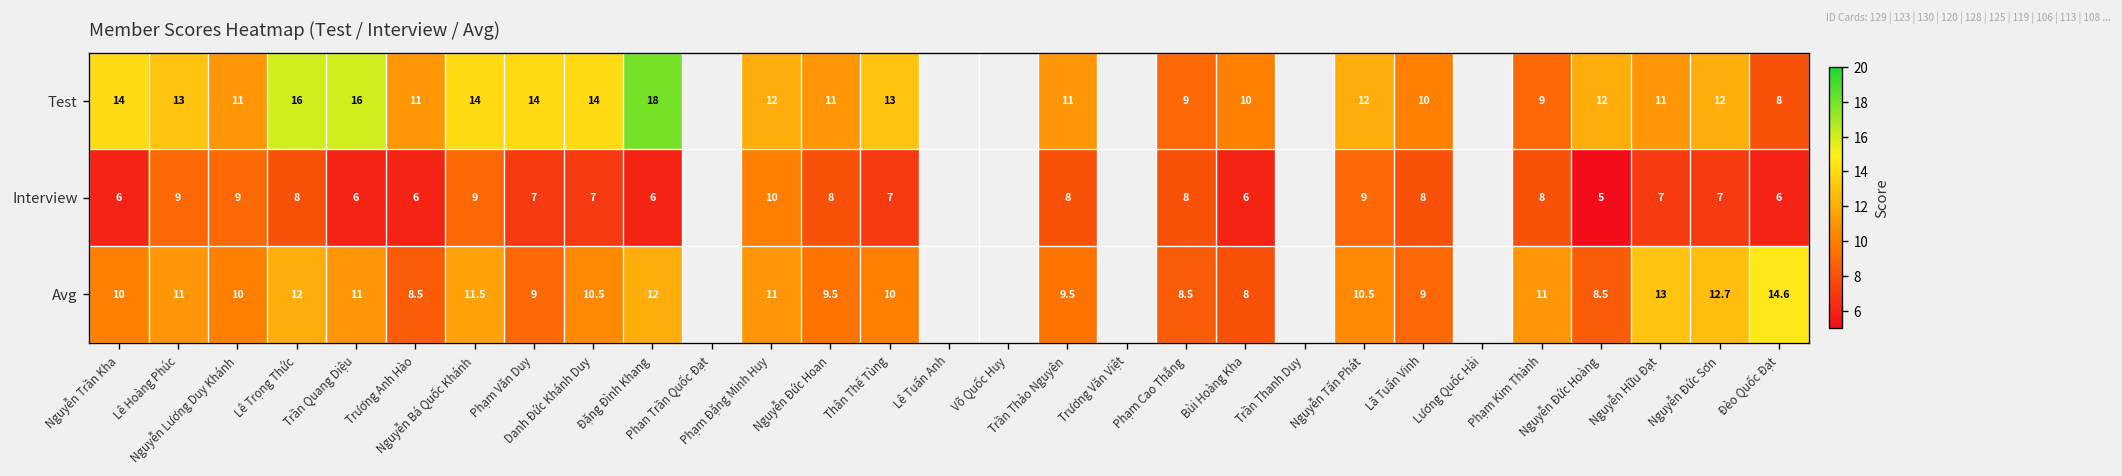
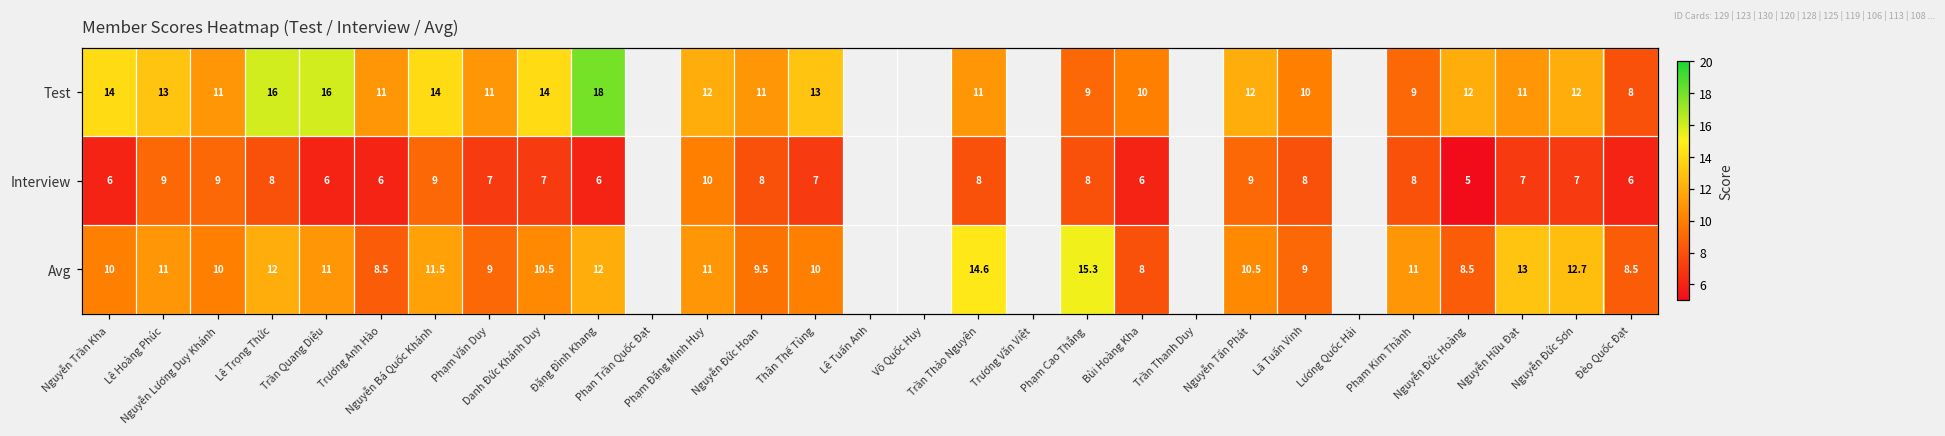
  {
    "Test": {
      "Nguyễn Trần Kha": 14,
      "Lê Hoàng Phúc": 13,
      "Nguyễn Lương Duy Khánh": 11,
      "Lê Trọng Thức": 16,
      "Trần Quang Diệu": 16,
      "Trương Anh Hào": 11,
      "Nguyễn Bá Quốc Khánh": 14,
-     "Phạm Văn Duy": 14,
+     "Phạm Văn Duy": 11,
      "Danh Đức Khánh Duy": 14,
      "Đặng Đình Khang": 18,
      "Phạm Đặng Minh Huy": 12,
      "Nguyễn Đức Hoan": 11,
      "Thân Thế Tùng": 13,
      "Trần Thảo Nguyên": 11,
      "Phạm Cao Thắng": 9,
      "Bùi Hoàng Kha": 10,
      "Nguyễn Tấn Phát": 12,
      "Lã Tuấn Vinh": 10,
      "Phạm Kim Thành": 9,
      "Nguyễn Đức Hoàng": 12,
      "Nguyễn Hữu Đạt": 11,
      "Nguyễn Đức Sơn": 12,
      "Đèo Quốc Đạt": 8
    },
    "Interview": {
      "Nguyễn Trần Kha": 6,
      "Lê Hoàng Phúc": 9,
      "Nguyễn Lương Duy Khánh": 9,
      "Lê Trọng Thức": 8,
      "Trần Quang Diệu": 6,
      "Trương Anh Hào": 6,
      "Nguyễn Bá Quốc Khánh": 9,
      "Phạm Văn Duy": 7,
      "Danh Đức Khánh Duy": 7,
      "Đặng Đình Khang": 6,
      "Phạm Đặng Minh Huy": 10,
      "Nguyễn Đức Hoan": 8,
      "Thân Thế Tùng": 7,
      "Trần Thảo Nguyên": 8,
      "Phạm Cao Thắng": 8,
      "Bùi Hoàng Kha": 6,
      "Nguyễn Tấn Phát": 9,
      "Lã Tuấn Vinh": 8,
      "Phạm Kim Thành": 8,
      "Nguyễn Đức Hoàng": 5,
      "Nguyễn Hữu Đạt": 7,
      "Nguyễn Đức Sơn": 7,
      "Đèo Quốc Đạt": 6
    },
    "Avg": {
      "Nguyễn Trần Kha": 10,
      "Lê Hoàng Phúc": 11,
      "Nguyễn Lương Duy Khánh": 10,
      "Lê Trọng Thức": 12,
      "Trần Quang Diệu": 11,
      "Trương Anh Hào": 8.5,
      "Nguyễn Bá Quốc Khánh": 11.5,
      "Phạm Văn Duy": 9,
      "Danh Đức Khánh Duy": 10.5,
      "Đặng Đình Khang": 12,
      "Phạm Đặng Minh Huy": 11,
      "Nguyễn Đức Hoan": 9.5,
      "Thân Thế Tùng": 10,
-     "Trần Thảo Nguyên": 9.5,
-     "Phạm Cao Thắng": 8.5,
+     "Trần Thảo Nguyên": 14.6,
+     "Phạm Cao Thắng": 15.3,
      "Bùi Hoàng Kha": 8,
      "Nguyễn Tấn Phát": 10.5,
      "Lã Tuấn Vinh": 9,
      "Phạm Kim Thành": 11,
      "Nguyễn Đức Hoàng": 8.5,
      "Nguyễn Hữu Đạt": 13,
      "Nguyễn Đức Sơn": 12.7,
-     "Đèo Quốc Đạt": 14.6
+     "Đèo Quốc Đạt": 8.5
    }
  }
